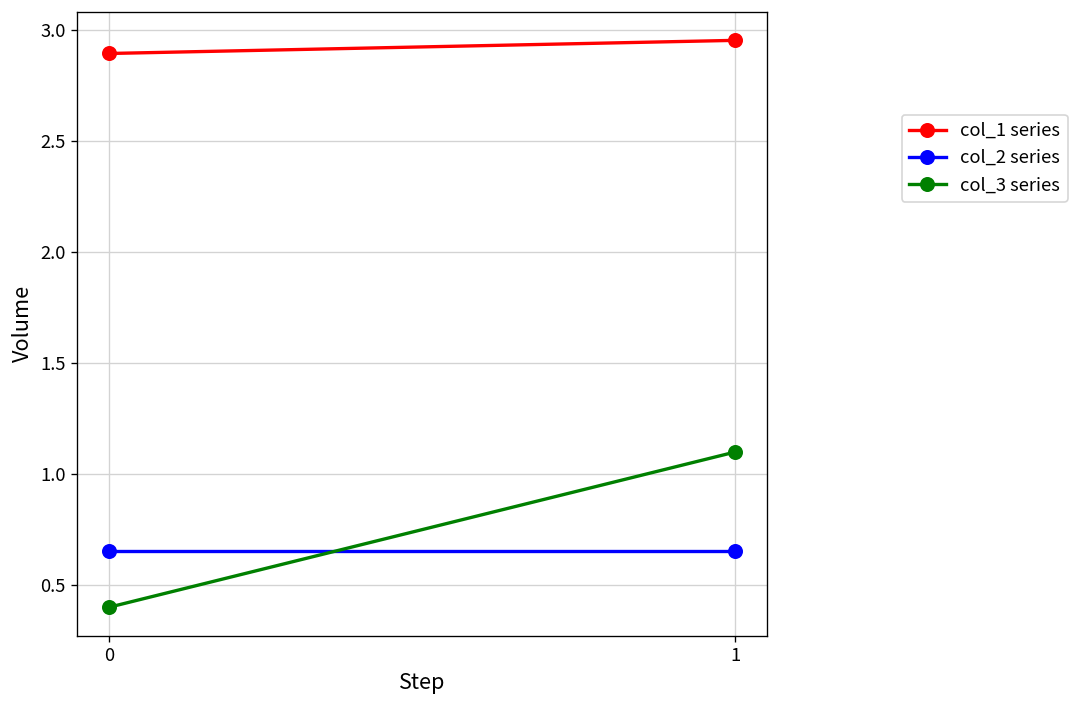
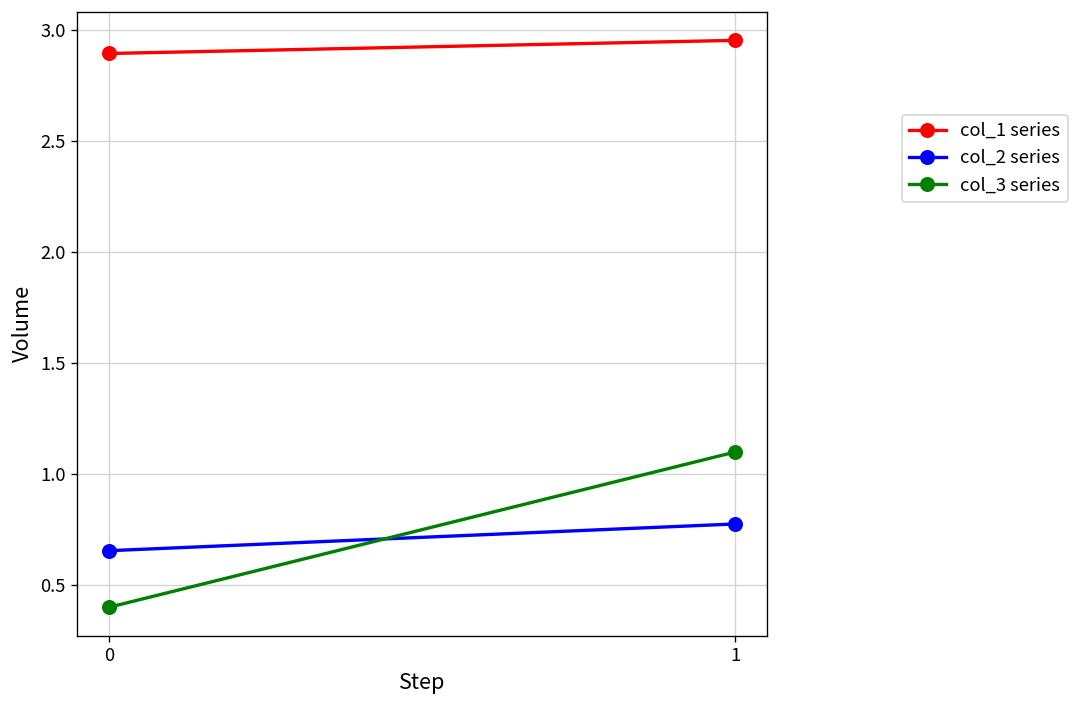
  {
    "col_1 series": {
      "0": 2.89,
      "1": 2.95
    },
    "col_2 series": {
      "0": 0.65,
-     "1": 0.65
+     "1": 0.77
    },
    "col_3 series": {
      "0": 0.40,
      "1": 1.10
    }
  }
